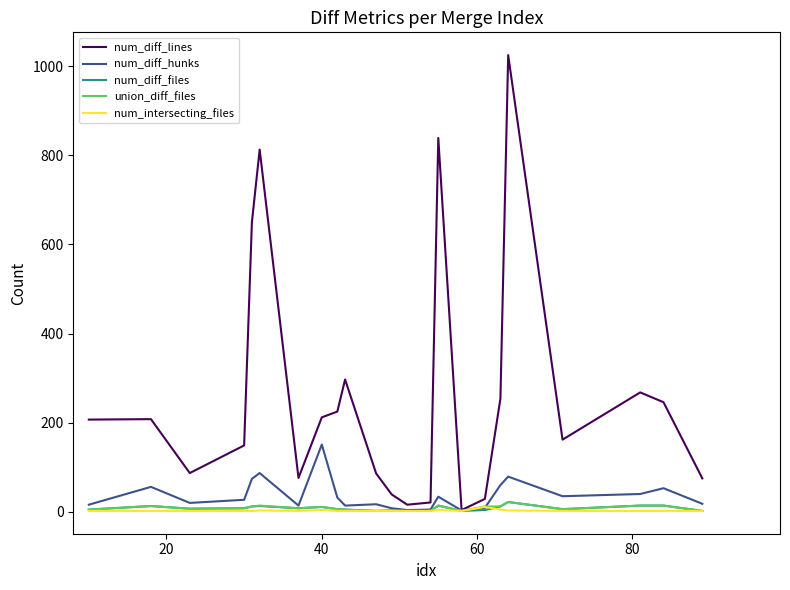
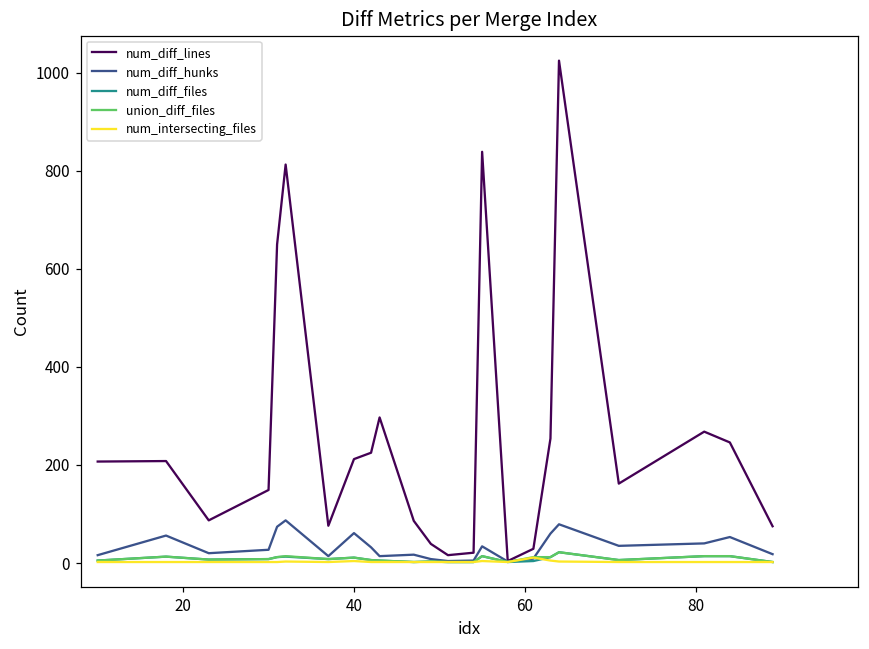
  {
    "num_diff_lines": {
      "40": 210
    },
    "num_diff_hunks": {
-     "40": 150
+     "40": 60
    },
    "num_intersecting_files": {
      "40": 0
    }
  }
